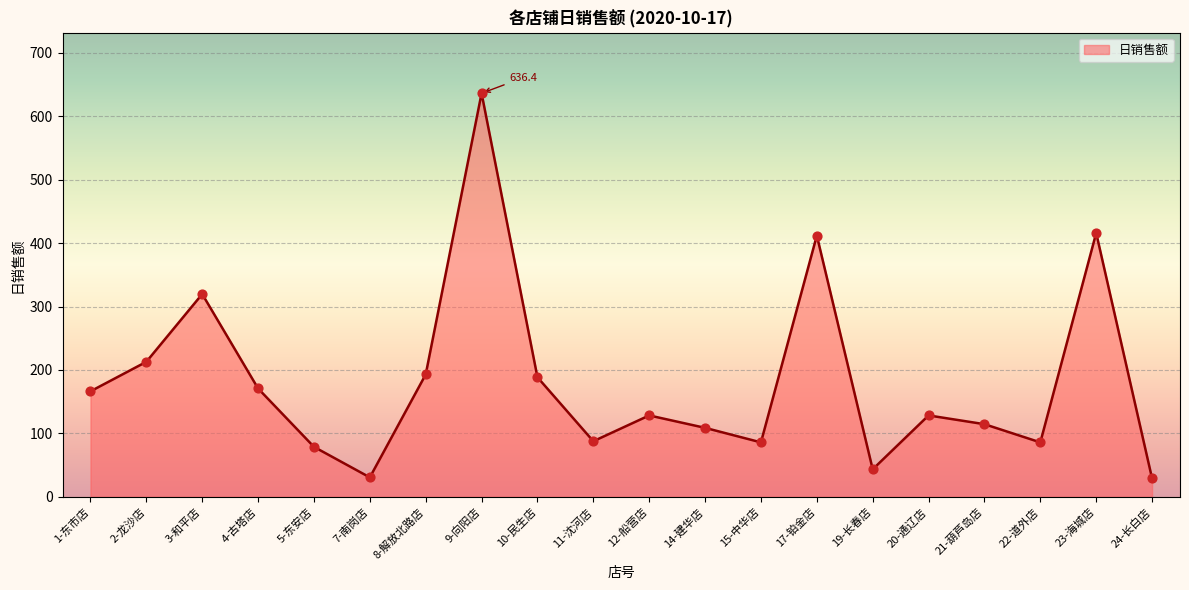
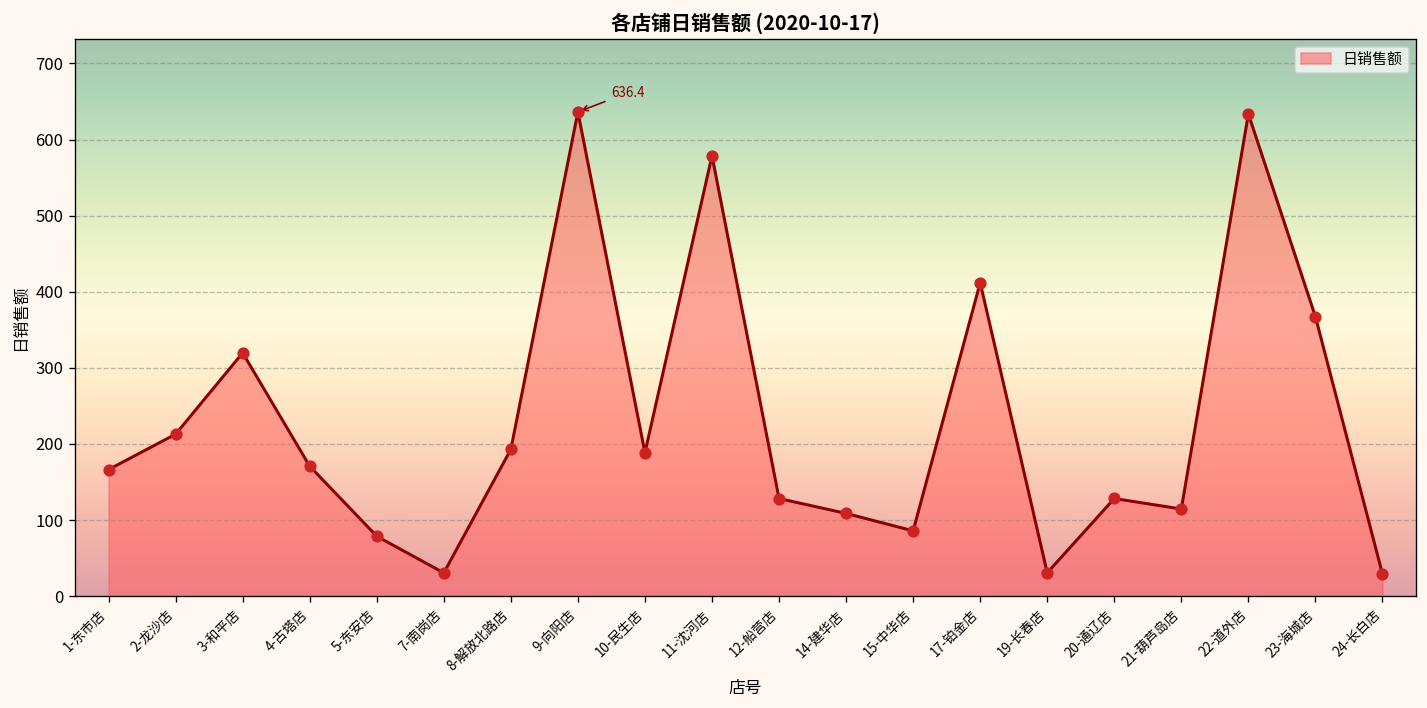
  {
    "1-东市店": 170,
    "2-龙沙店": 210,
    "3-和平店": 320,
    "4-古塔店": 170,
    "5-东安店": 80,
    "7-南岗店": 30,
    "8-解放北路店": 190,
    "10-民生店": 190,
-   "11-沈河店": 90,
+   "11-沈河店": 580,
    "12-船营店": 130,
    "14-建华店": 110,
    "15-中华店": 90,
    "17-铂金店": 410,
-   "19-长春店": 40,
+   "19-长春店": 30,
    "20-通辽店": 130,
    "21-葫芦岛店": 110,
-   "22-道外店": 90,
-   "23-海城店": 420,
+   "22-道外店": 630,
+   "23-海城店": 370,
    "24-长白店": 30
  }
